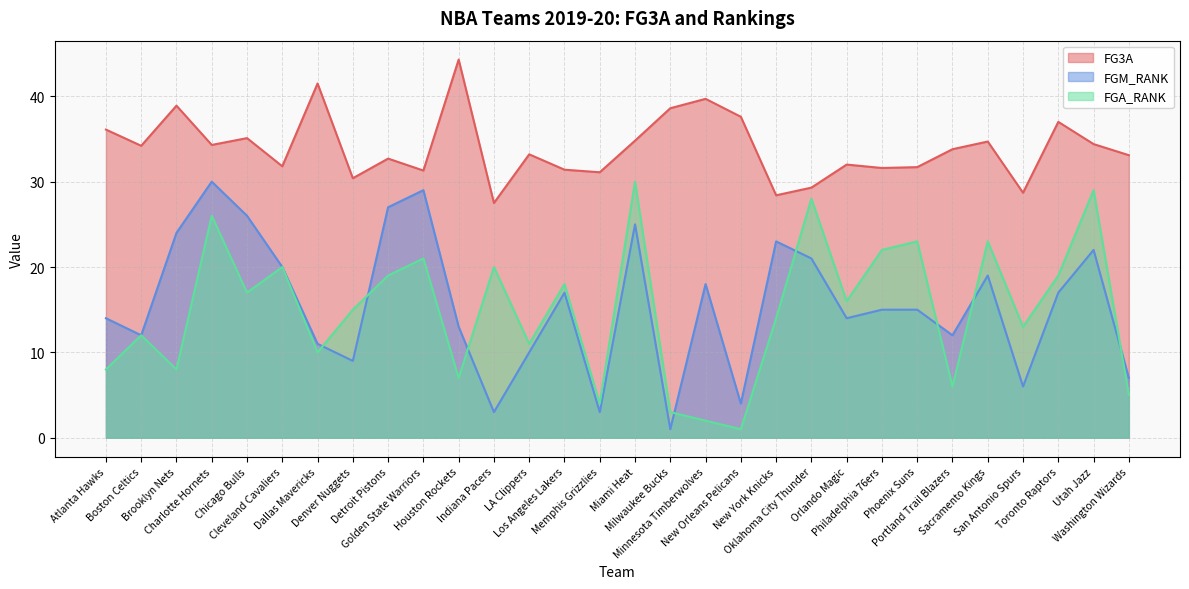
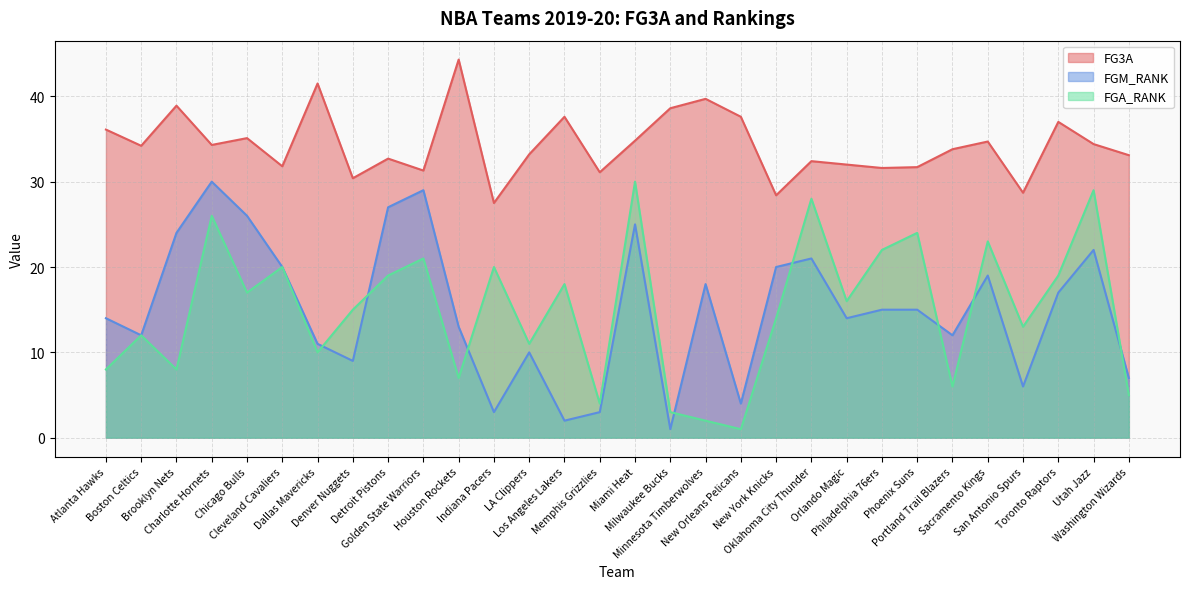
  {
    "FG3A": {
      "Atlanta Hawks": 36,
      "Boston Celtics": 34,
      "Brooklyn Nets": 39,
      "Charlotte Hornets": 34,
      "Chicago Bulls": 35,
      "Cleveland Cavaliers": 32,
      "Dallas Mavericks": 42,
      "Denver Nuggets": 30,
      "Detroit Pistons": 33,
      "Golden State Warriors": 31,
      "Houston Rockets": 44,
      "Indiana Pacers": 28,
      "LA Clippers": 33,
-     "Los Angeles Lakers": 31,
+     "Los Angeles Lakers": 38,
      "Memphis Grizzlies": 31,
      "Miami Heat": 35,
      "Milwaukee Bucks": 39,
      "Minnesota Timberwolves": 40,
      "New Orleans Pelicans": 38,
      "New York Knicks": 28,
-     "Oklahoma City Thunder": 29,
+     "Oklahoma City Thunder": 32,
      "Orlando Magic": 32,
      "Philadelphia 76ers": 32,
      "Phoenix Suns": 32,
      "Portland Trail Blazers": 34,
      "Sacramento Kings": 35,
      "San Antonio Spurs": 29,
      "Toronto Raptors": 37,
      "Utah Jazz": 34,
      "Washington Wizards": 33
    },
    "FGM_RANK": {
      "Atlanta Hawks": 14,
      "Brooklyn Nets": 24,
      "Charlotte Hornets": 30,
      "Chicago Bulls": 26,
      "Dallas Mavericks": 11,
      "Denver Nuggets": 9,
      "Detroit Pistons": 27,
      "Golden State Warriors": 29,
      "Houston Rockets": 13,
      "Indiana Pacers": 3,
      "LA Clippers": 10,
-     "Los Angeles Lakers": 17,
+     "Los Angeles Lakers": 2,
      "Memphis Grizzlies": 3,
      "Miami Heat": 25,
      "Milwaukee Bucks": 1,
      "Minnesota Timberwolves": 18,
      "New Orleans Pelicans": 4,
-     "New York Knicks": 23,
+     "New York Knicks": 20,
      "Oklahoma City Thunder": 21,
      "Orlando Magic": 14,
      "Philadelphia 76ers": 15,
      "Phoenix Suns": 15,
      "Portland Trail Blazers": 12,
      "Sacramento Kings": 19,
      "San Antonio Spurs": 6,
      "Toronto Raptors": 17,
      "Utah Jazz": 22,
      "Washington Wizards": 7
    },
    "FGA_RANK": {
      "Atlanta Hawks": 8,
      "Brooklyn Nets": 8,
      "Charlotte Hornets": 26,
      "Chicago Bulls": 17,
      "Dallas Mavericks": 10,
      "Denver Nuggets": 15,
      "Detroit Pistons": 19,
      "Golden State Warriors": 21,
      "Houston Rockets": 7,
      "Indiana Pacers": 20,
      "LA Clippers": 11,
      "Los Angeles Lakers": 18,
      "Memphis Grizzlies": 4,
      "Miami Heat": 30,
      "Milwaukee Bucks": 3,
      "Minnesota Timberwolves": 2,
      "New Orleans Pelicans": 1,
      "New York Knicks": 14,
      "Oklahoma City Thunder": 28,
      "Orlando Magic": 16,
      "Philadelphia 76ers": 22,
-     "Phoenix Suns": 23,
+     "Phoenix Suns": 24,
      "Portland Trail Blazers": 6,
      "Sacramento Kings": 23,
      "San Antonio Spurs": 13,
      "Toronto Raptors": 19,
      "Utah Jazz": 29,
      "Washington Wizards": 5
    }
  }
